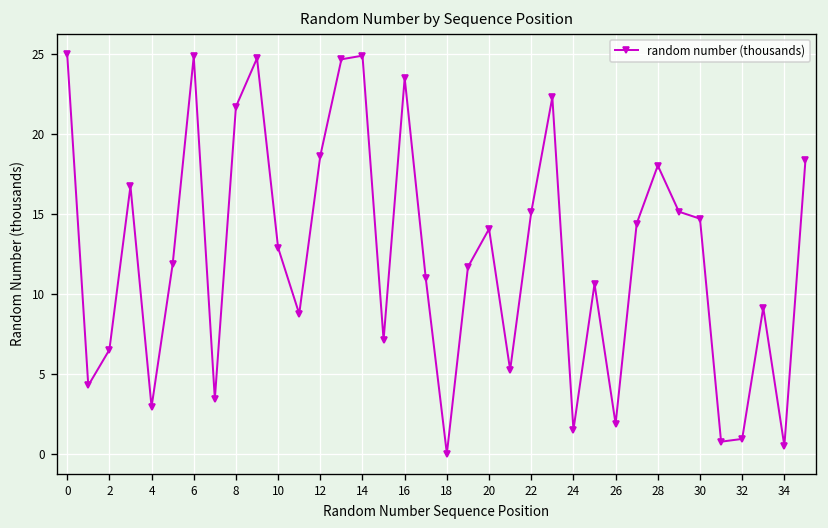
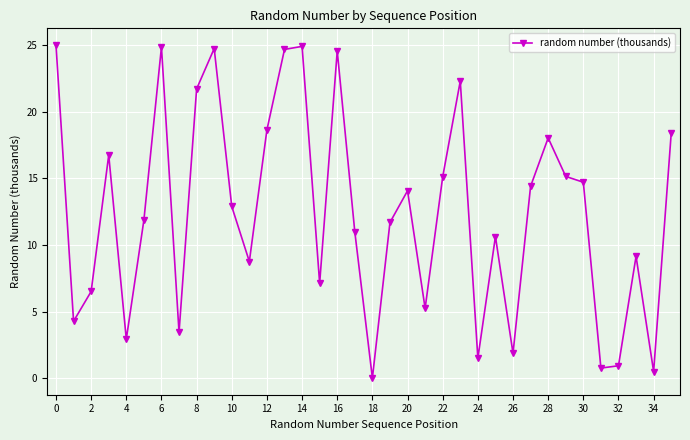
  {
    "0": 25.0,
    "2": 6.5,
    "4": 2.9,
    "6": 24.8,
    "8": 21.7,
    "10": 12.9,
    "12": 18.6,
    "14": 24.9,
-   "16": 23.5,
+   "16": 24.5,
    "18": 0.0,
    "20": 14.1,
    "22": 15.1,
    "24": 1.5,
    "26": 1.9,
    "28": 18.0,
    "30": 14.7,
    "32": 0.9,
    "34": 0.5
  }
